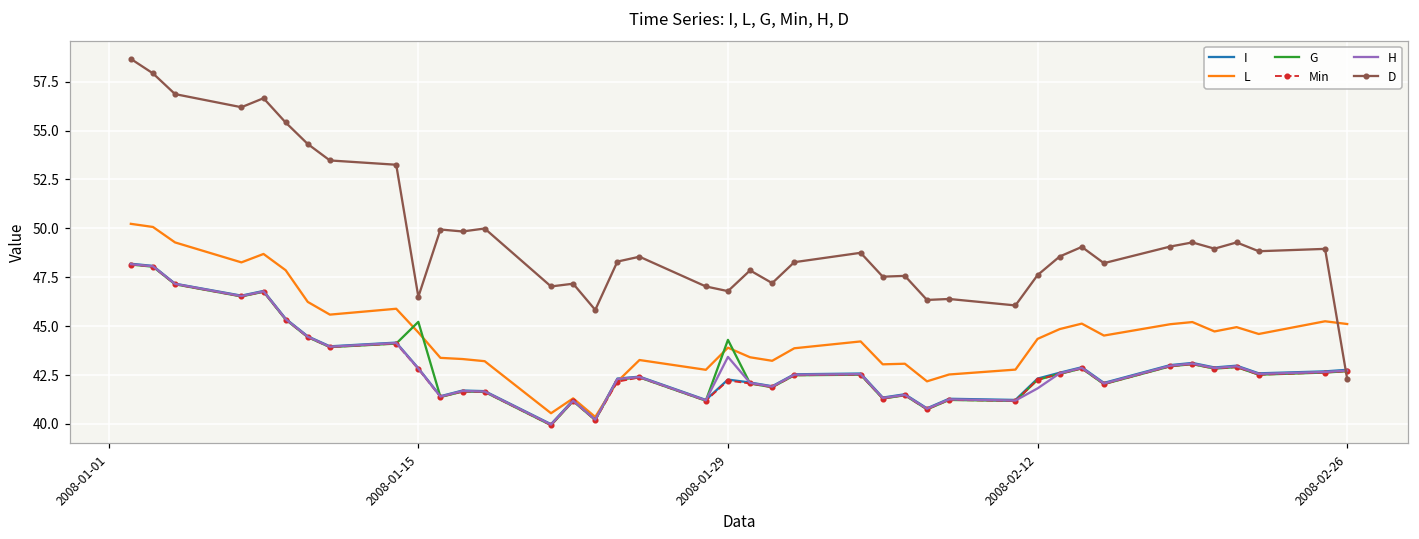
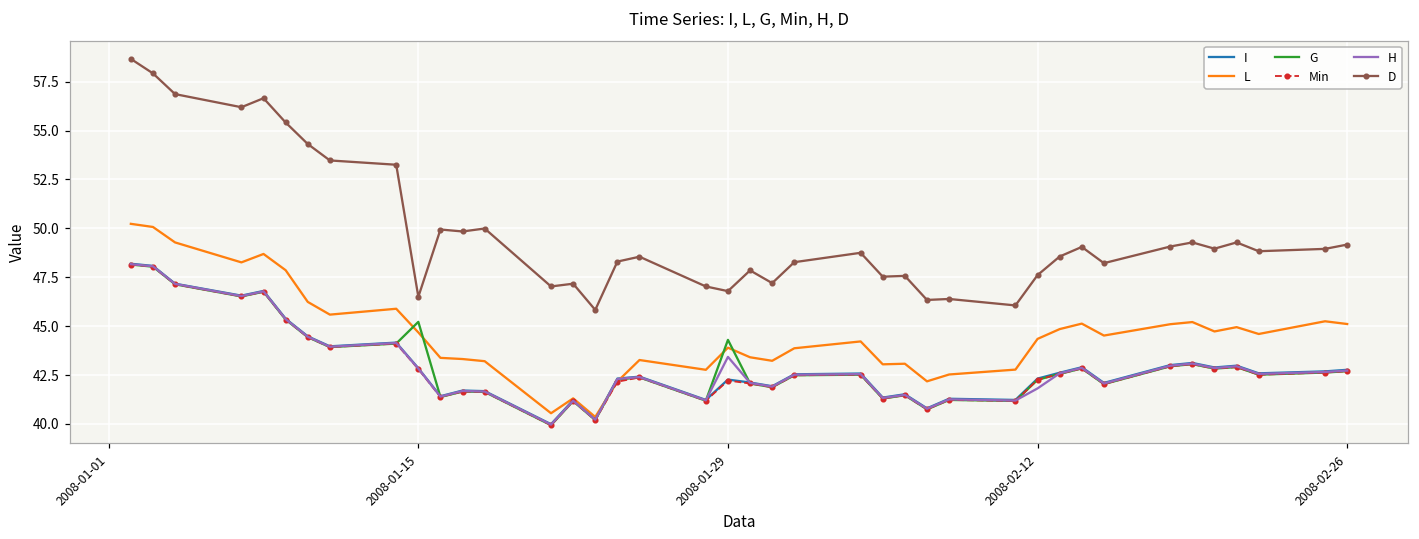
  {
    "L": {
      "2008-01-15": 44.7,
      "2008-01-29": 43.9,
      "2008-02-12": 44.4,
      "2008-02-26": 45.1
    },
    "G": {
      "2008-01-15": 45.2,
      "2008-01-29": 44.3
    },
    "H": {
      "2008-01-29": 43.4,
      "2008-02-12": 41.8
    },
    "D": {
      "2008-01-15": 46.5,
      "2008-01-29": 46.8,
      "2008-02-12": 47.6,
-     "2008-02-26": 42.3
+     "2008-02-26": 49.2
    }
  }
